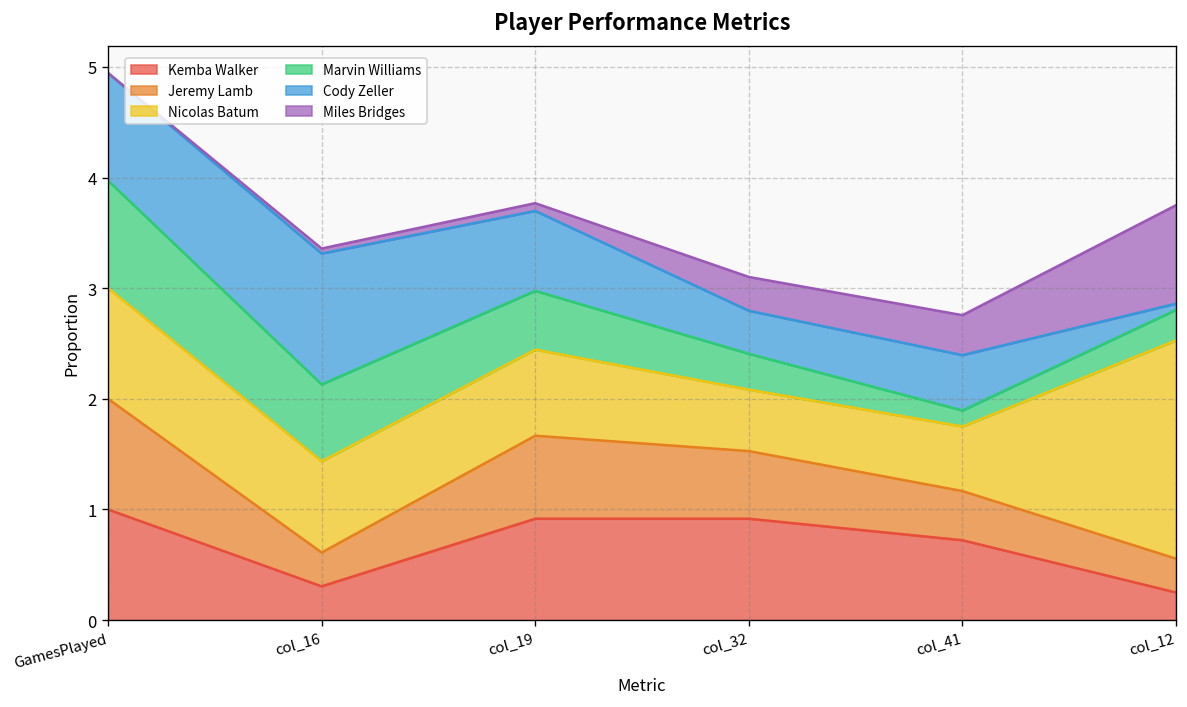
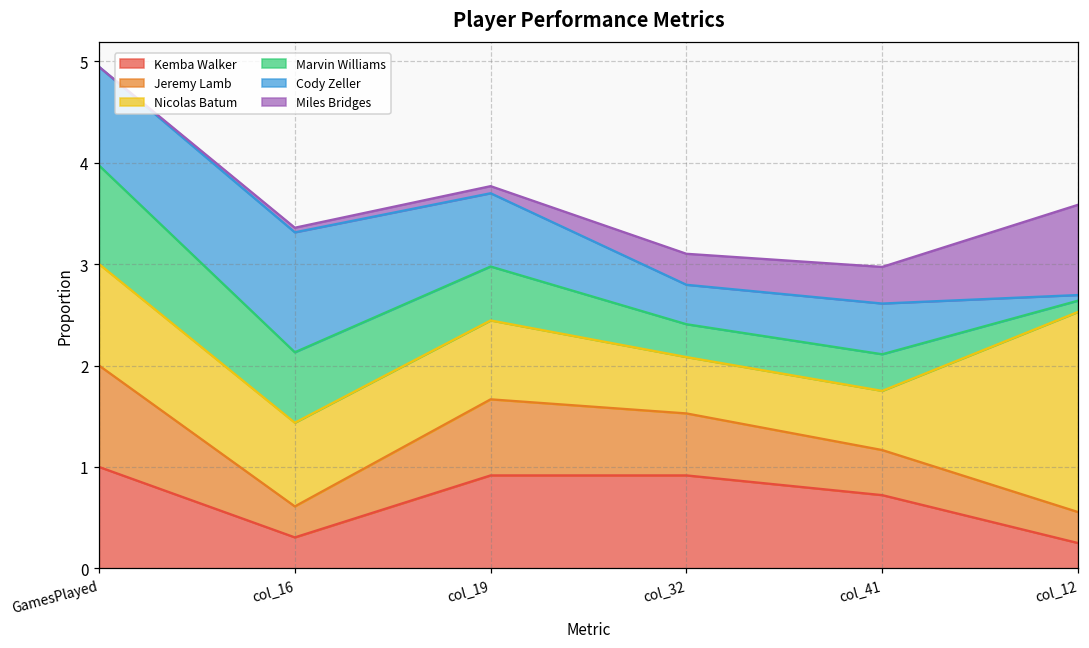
  {
    "Nicolas Batum": {
      "GamesPlayed": 1.0,
      "col_16": 0.8,
      "col_19": 0.8,
      "col_32": 0.6,
      "col_41": 0.6,
      "col_12": 2.0
    },
    "Marvin Williams": {
      "GamesPlayed": 1.0,
      "col_16": 0.7,
      "col_19": 0.5,
      "col_32": 0.3,
-     "col_41": 0.1,
-     "col_12": 0.3
+     "col_41": 0.4,
+     "col_12": 0.1
    },
    "Cody Zeller": {
      "col_16": 1.2,
      "col_19": 0.7,
      "col_32": 0.4,
      "col_41": 0.5,
      "col_12": 0.1
    },
    "Miles Bridges": {
      "col_16": 0.0,
      "col_19": 0.1,
      "col_32": 0.3,
      "col_41": 0.4,
      "col_12": 0.9
    }
  }
